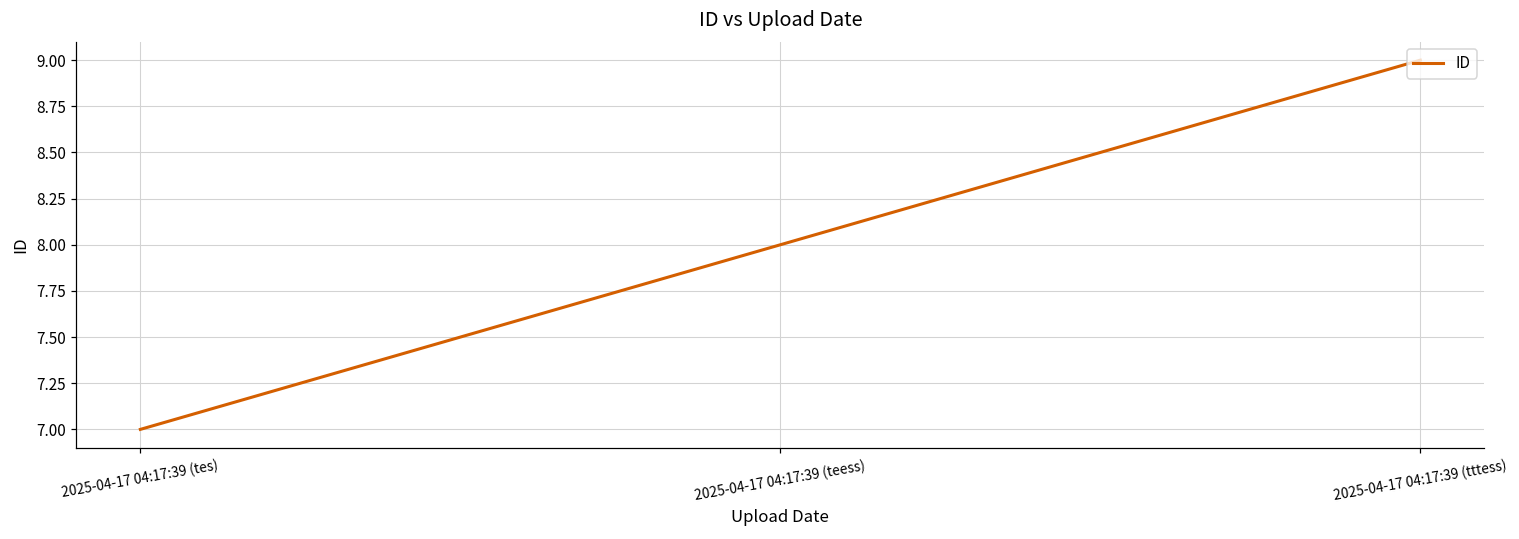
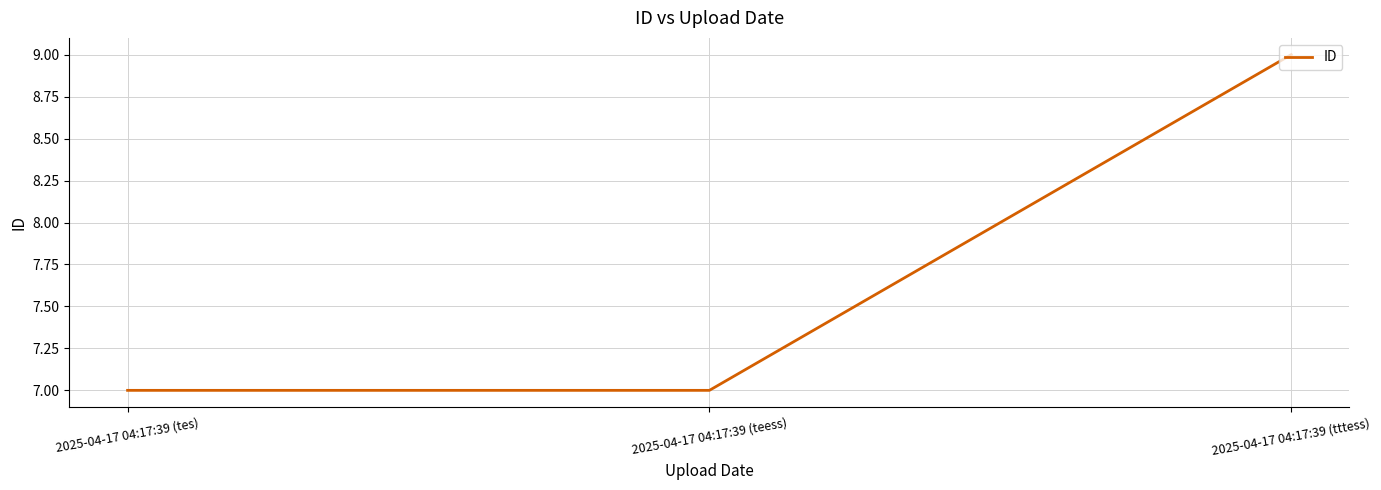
  {
    "2025-04-17 04:17:39 (tes)": 7,
-   "2025-04-17 04:17:39 (teess)": 8
+   "2025-04-17 04:17:39 (teess)": 7
  }
